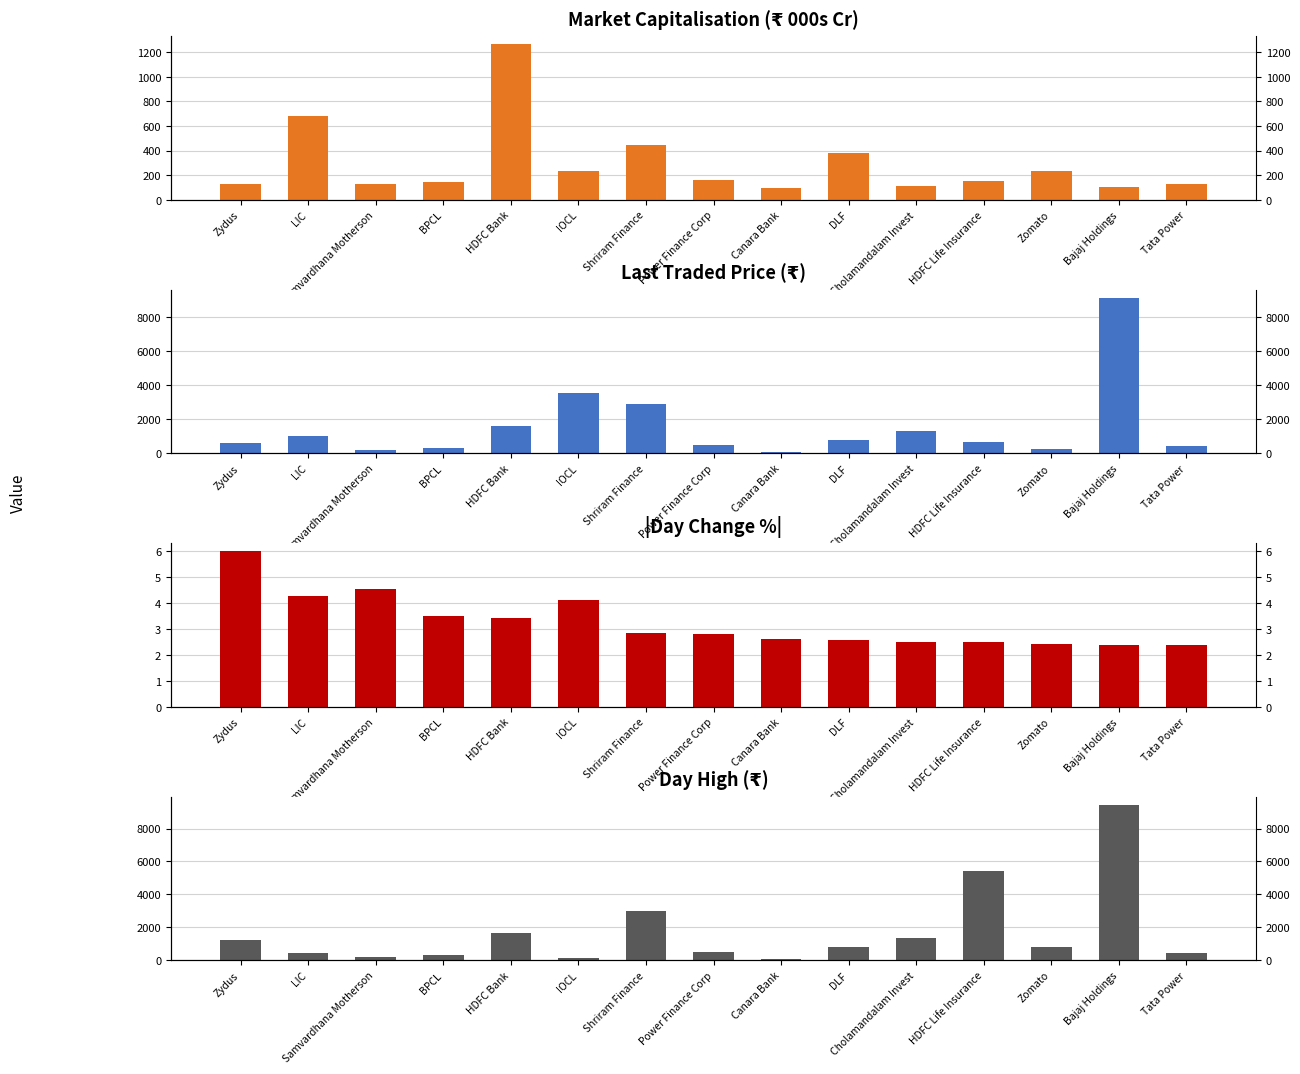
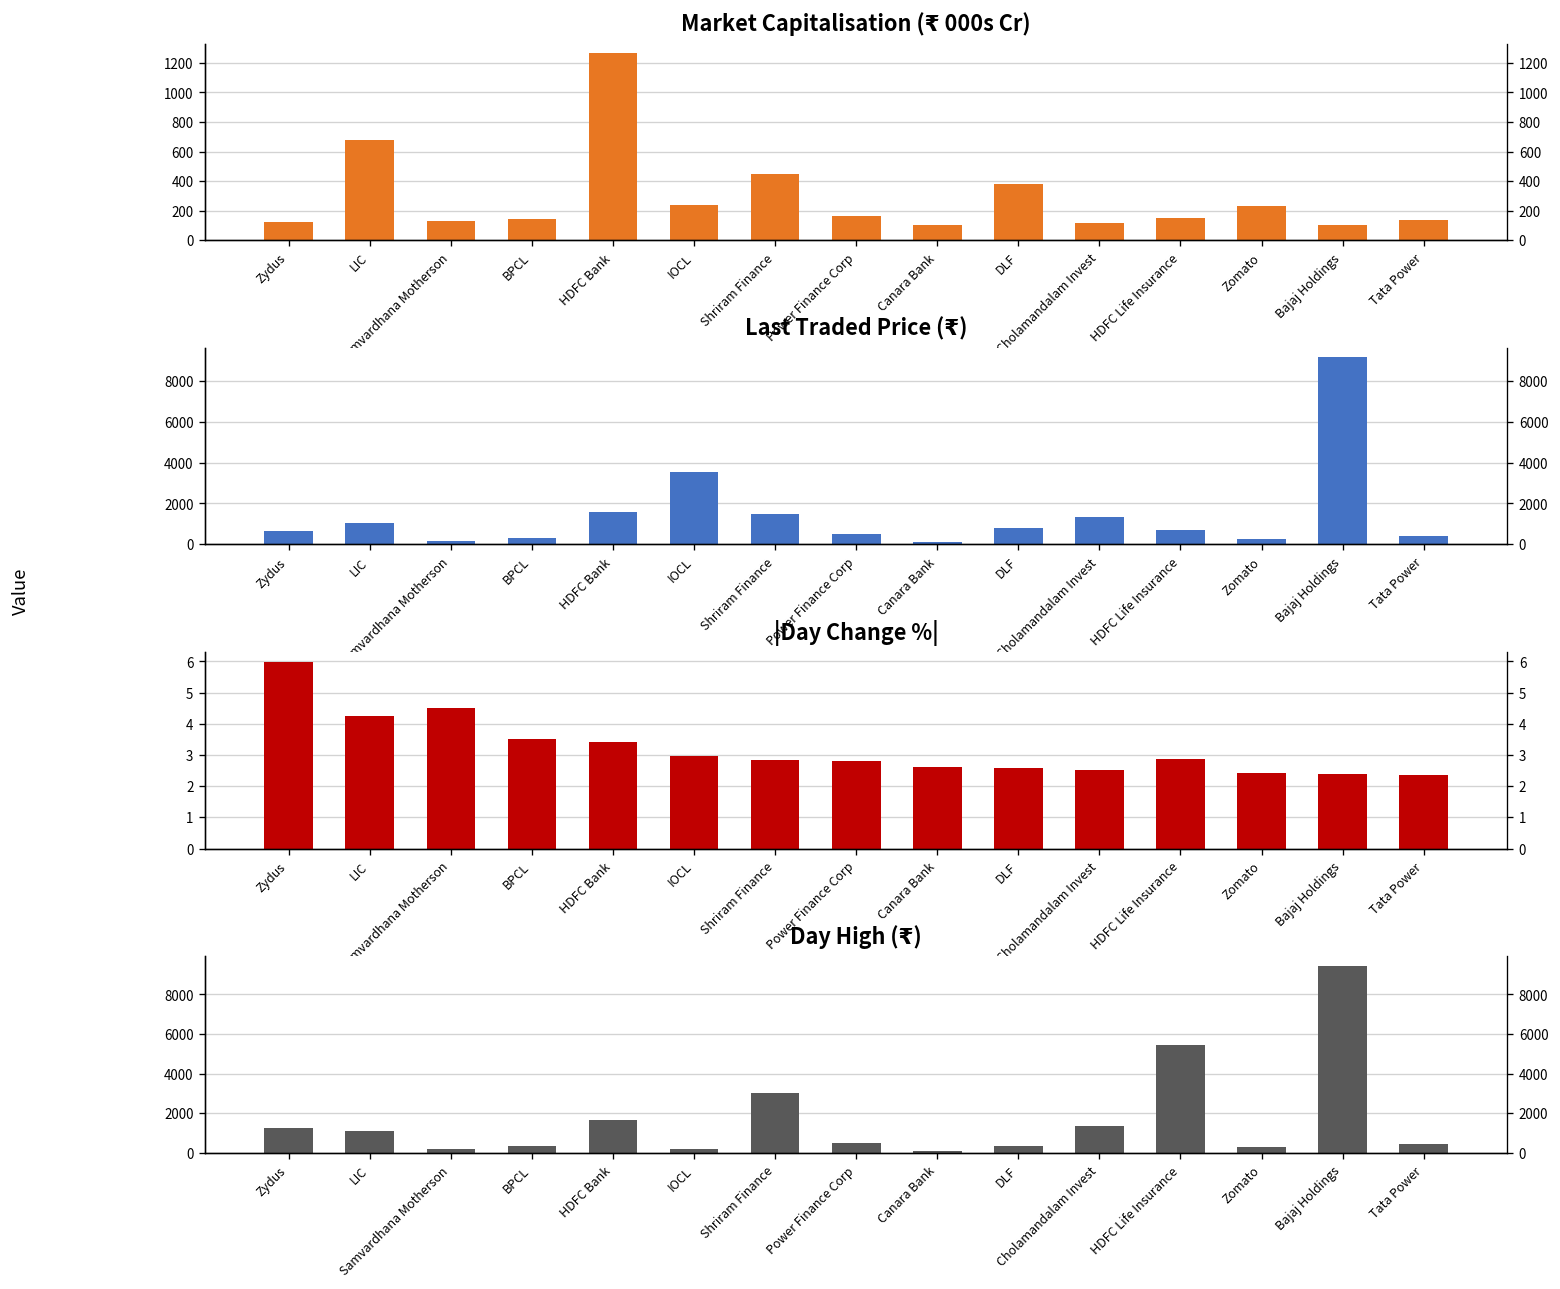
  {
    "Market Capitalisation (₹ 000s Cr)": {
      "Zydus": 130,
      "LIC": 680,
      "Samvardhana Motherson": 130,
      "BPCL": 140,
      "HDFC Bank": 1270,
      "IOCL": 240,
      "Shriram Finance": 450,
      "Power Finance Corp": 160,
      "Canara Bank": 100,
      "DLF": 380,
      "Cholamandalam Invest": 110,
      "HDFC Life Insurance": 150,
      "Zomato": 230,
      "Bajaj Holdings": 100,
      "Tata Power": 130
    },
    "Last Traded Price (₹)": {
      "Zydus": 600,
      "LIC": 1000,
      "Samvardhana Motherson": 200,
      "BPCL": 300,
      "HDFC Bank": 1600,
      "IOCL": 3600,
-     "Shriram Finance": 2900,
+     "Shriram Finance": 1500,
      "Power Finance Corp": 500,
      "DLF": 800,
      "Cholamandalam Invest": 1300,
      "HDFC Life Insurance": 700,
      "Zomato": 300,
      "Bajaj Holdings": 9100,
      "Tata Power": 400
    },
    "|Day Change %|": {
      "Zydus": 6.0,
      "LIC": 4.3,
      "Samvardhana Motherson": 4.5,
      "BPCL": 3.5,
      "HDFC Bank": 3.4,
-     "IOCL": 4.1,
+     "IOCL": 3.0,
      "Shriram Finance": 2.8,
      "Power Finance Corp": 2.8,
      "Canara Bank": 2.6,
      "DLF": 2.6,
      "Cholamandalam Invest": 2.5,
-     "HDFC Life Insurance": 2.5,
+     "HDFC Life Insurance": 2.9,
      "Zomato": 2.4,
      "Bajaj Holdings": 2.4,
      "Tata Power": 2.4
    },
    "Day High (₹)": {
      "Zydus": 1300,
-     "LIC": 400,
+     "LIC": 1100,
      "Samvardhana Motherson": 200,
      "BPCL": 300,
      "HDFC Bank": 1600,
      "IOCL": 200,
      "Shriram Finance": 3000,
      "Power Finance Corp": 500,
-     "DLF": 800,
+     "DLF": 300,
      "Cholamandalam Invest": 1400,
      "HDFC Life Insurance": 5400,
-     "Zomato": 800,
+     "Zomato": 300,
      "Bajaj Holdings": 9400,
      "Tata Power": 400
    }
  }
